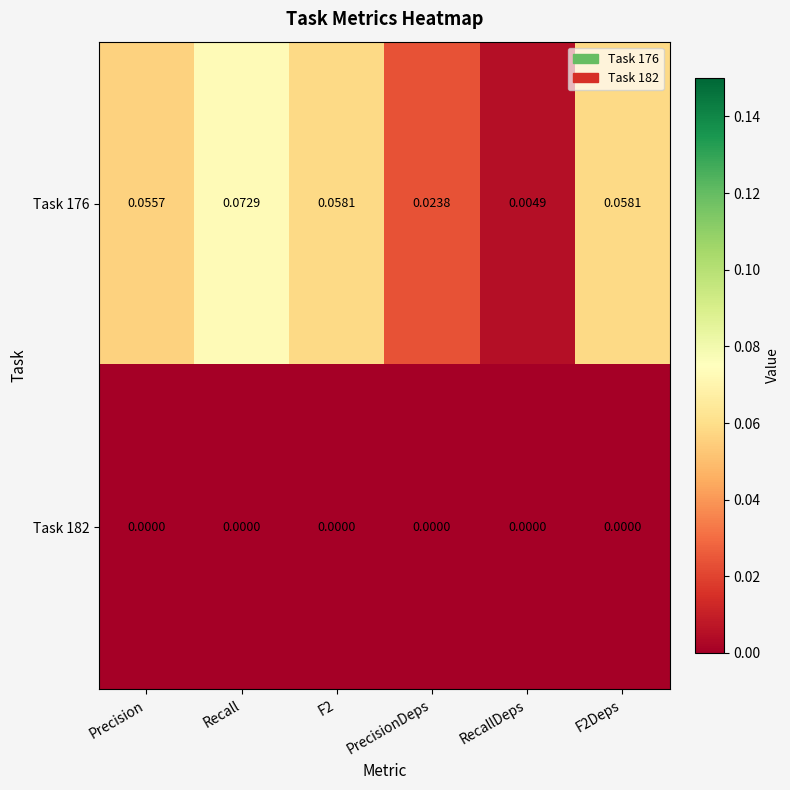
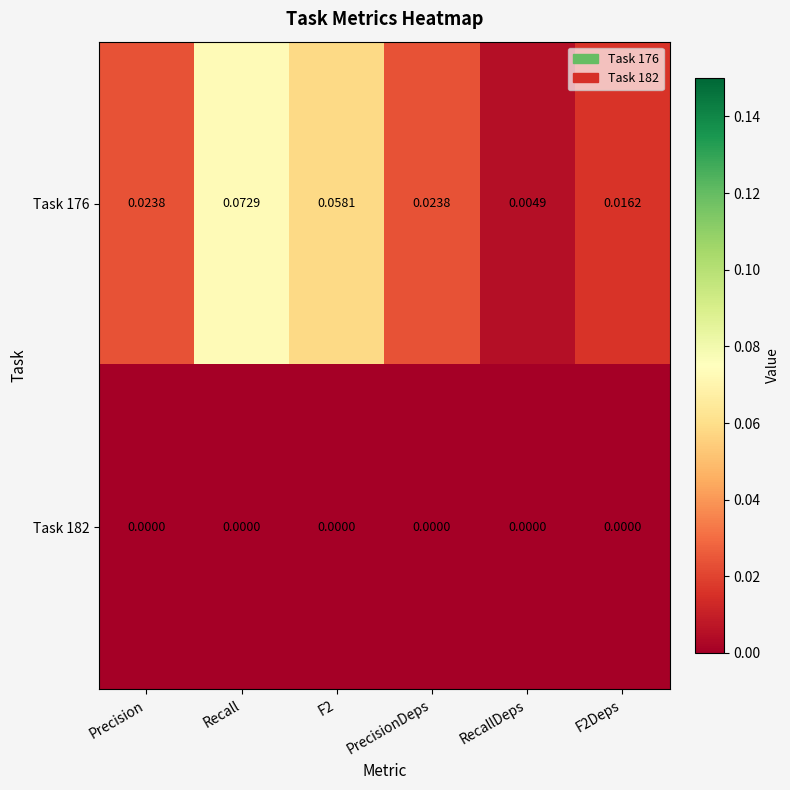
  {
    "Task 176": {
-     "Precision": 0.0557,
+     "Precision": 0.0238,
      "Recall": 0.0729,
      "F2": 0.0581,
      "PrecisionDeps": 0.0238,
      "RecallDeps": 0.0049,
-     "F2Deps": 0.0581
+     "F2Deps": 0.0162
    },
    "Task 182": {
      "Precision": 0.0000,
      "Recall": 0.0000,
      "F2": 0.0000,
      "PrecisionDeps": 0.0000,
      "RecallDeps": 0.0000,
      "F2Deps": 0.0000
    }
  }
